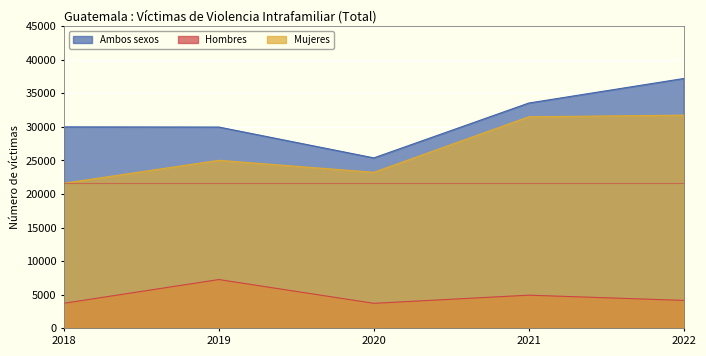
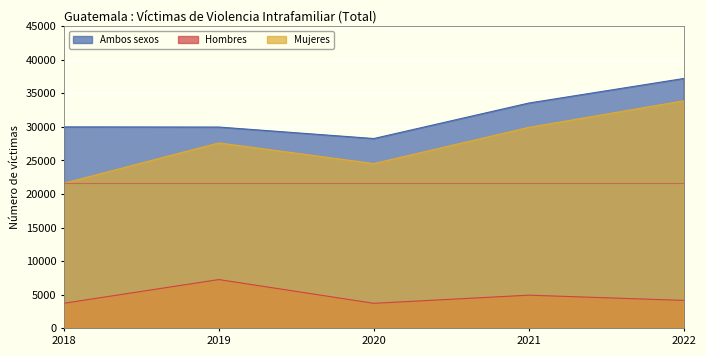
  {
    "Ambos sexos": {
      "2018": 30000,
      "2019": 30000,
-     "2020": 25000,
+     "2020": 28000,
      "2021": 34000,
      "2022": 37000
    },
    "Hombres": {
      "2018": 4000,
      "2019": 7000,
      "2020": 4000,
      "2021": 5000,
      "2022": 4000
    },
    "Mujeres": {
      "2018": 22000,
-     "2019": 25000,
-     "2020": 23000,
-     "2021": 31000,
-     "2022": 32000
+     "2019": 28000,
+     "2020": 25000,
+     "2021": 30000,
+     "2022": 34000
    }
  }
